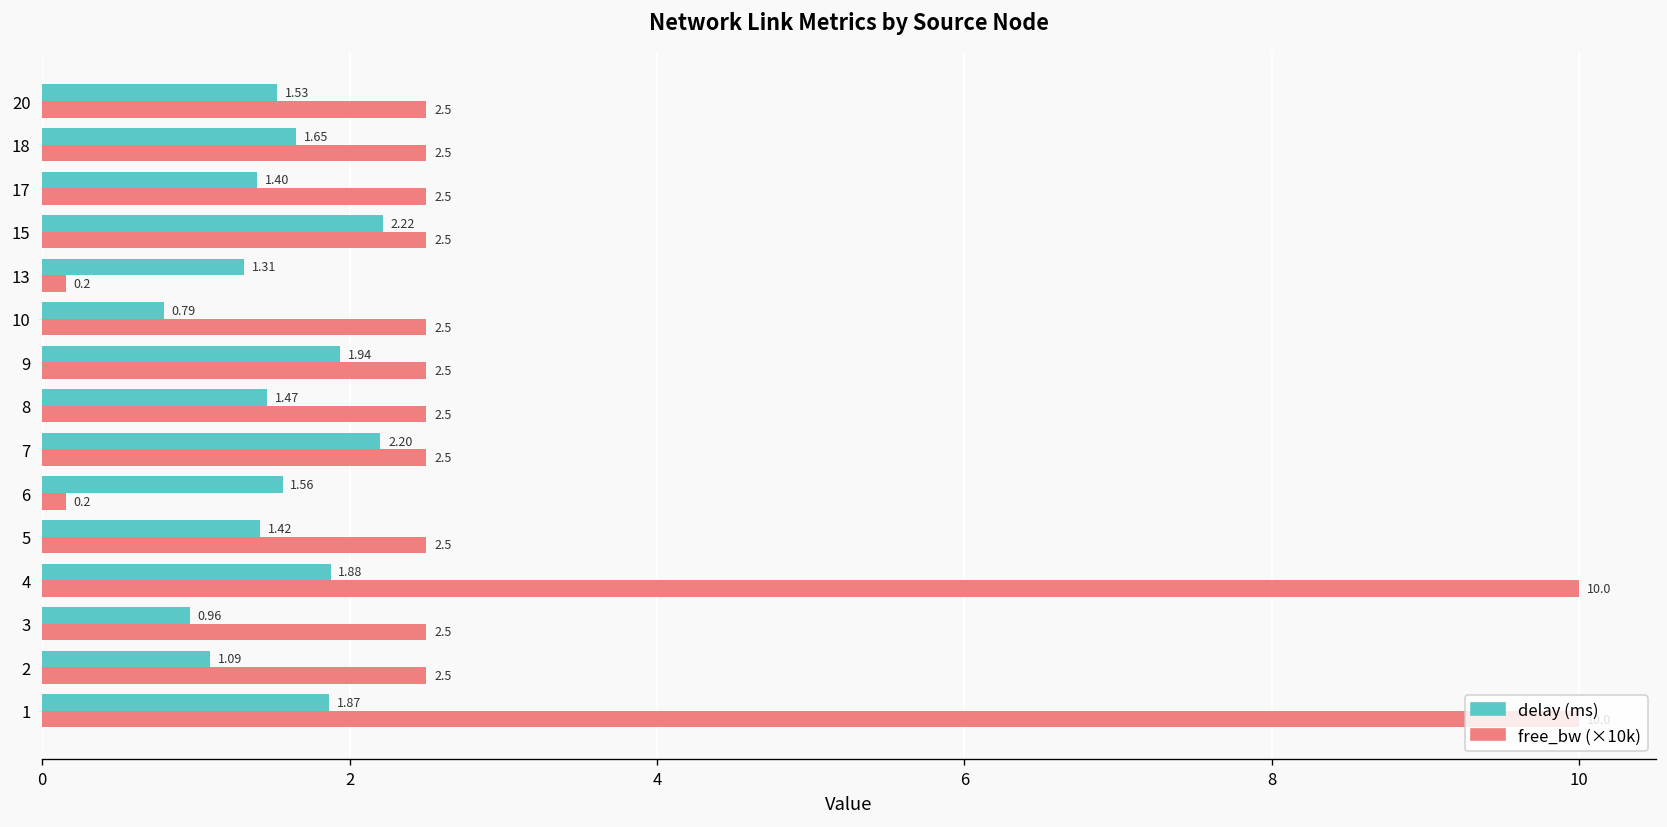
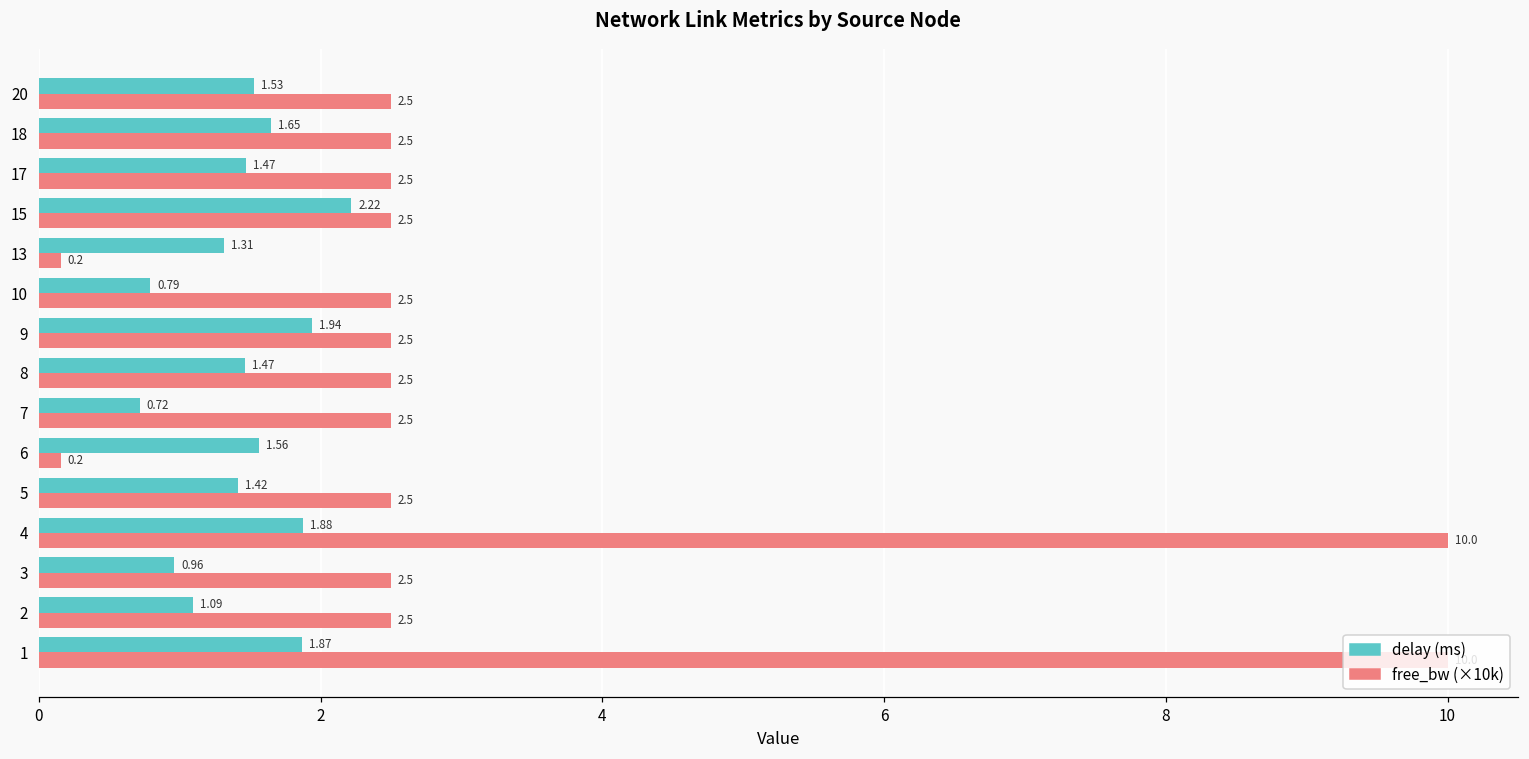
  {
    "delay (ms)": {
      "20": 1.53,
      "18": 1.65,
-     "17": 1.40,
+     "17": 1.47,
      "15": 2.22,
      "13": 1.31,
      "10": 0.79,
      "9": 1.94,
      "8": 1.47,
-     "7": 2.20,
+     "7": 0.72,
      "6": 1.56,
      "5": 1.42,
      "4": 1.88,
      "3": 0.96,
      "2": 1.09,
      "1": 1.87
    }
  }
